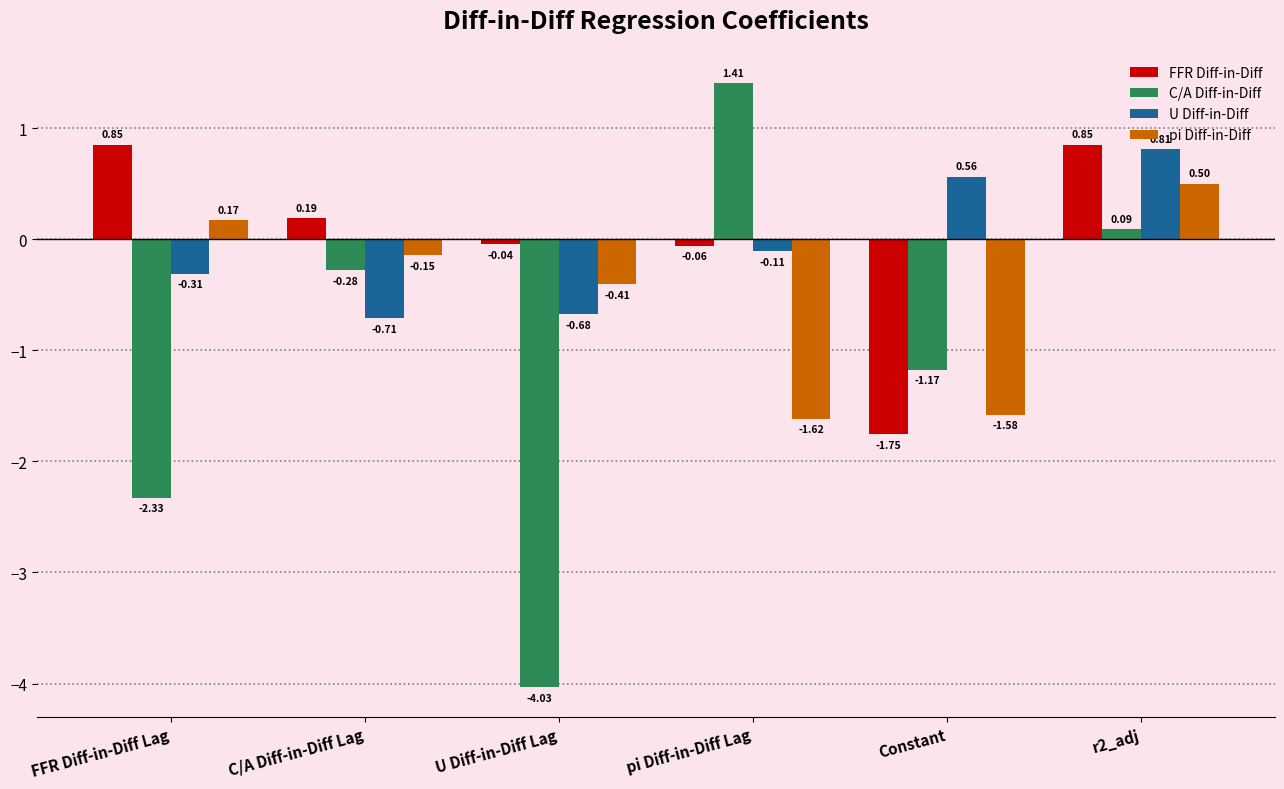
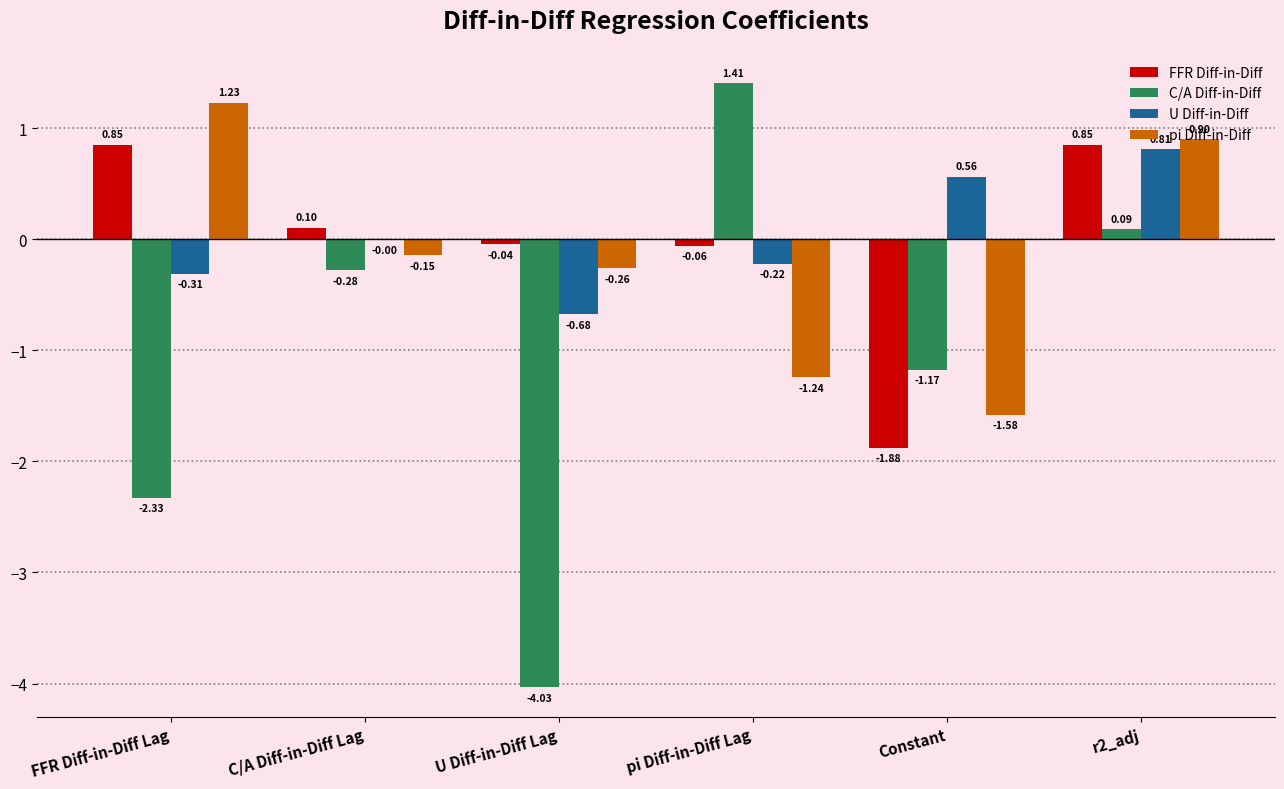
  {
    "FFR Diff-in-Diff": {
      "FFR Diff-in-Diff Lag": 0.85,
-     "C/A Diff-in-Diff Lag": 0.19,
+     "C/A Diff-in-Diff Lag": 0.10,
      "U Diff-in-Diff Lag": -0.04,
      "pi Diff-in-Diff Lag": -0.06,
-     "Constant": -1.75,
+     "Constant": -1.88,
      "r2_adj": 0.85
    },
    "C/A Diff-in-Diff": {
      "FFR Diff-in-Diff Lag": -2.33,
      "C/A Diff-in-Diff Lag": -0.28,
      "U Diff-in-Diff Lag": -4.03,
      "pi Diff-in-Diff Lag": 1.41,
      "Constant": -1.17,
      "r2_adj": 0.09
    },
    "U Diff-in-Diff": {
      "FFR Diff-in-Diff Lag": -0.31,
-     "C/A Diff-in-Diff Lag": -0.71,
+     "C/A Diff-in-Diff Lag": -0.00,
      "U Diff-in-Diff Lag": -0.68,
-     "pi Diff-in-Diff Lag": -0.11,
+     "pi Diff-in-Diff Lag": -0.22,
      "Constant": 0.56,
      "r2_adj": 0.81
    },
    "pi Diff-in-Diff": {
-     "FFR Diff-in-Diff Lag": 0.17,
+     "FFR Diff-in-Diff Lag": 1.23,
      "C/A Diff-in-Diff Lag": -0.15,
-     "U Diff-in-Diff Lag": -0.41,
-     "pi Diff-in-Diff Lag": -1.62,
+     "U Diff-in-Diff Lag": -0.26,
+     "pi Diff-in-Diff Lag": -1.24,
      "Constant": -1.58,
-     "r2_adj": 0.50
+     "r2_adj": 0.90
    }
  }
